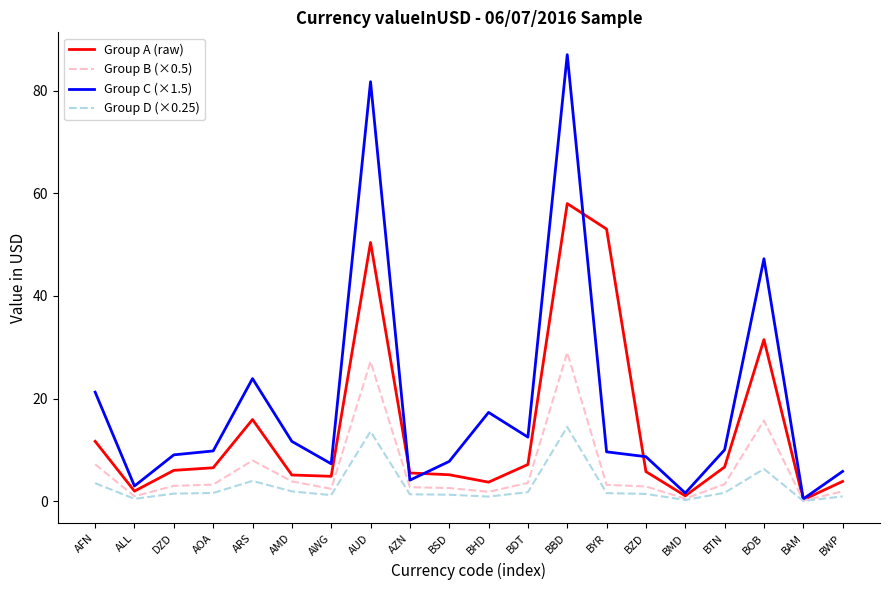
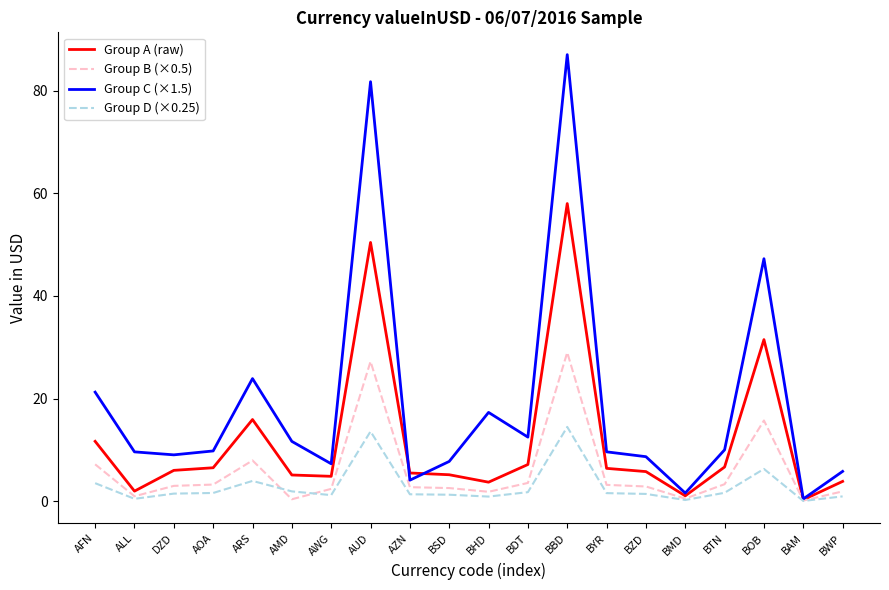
  {
    "Group A (raw)": {
      "AFN": 12,
      "ALL": 2,
      "DZD": 6,
      "AOA": 7,
      "ARS": 16,
      "AMD": 5,
      "AWG": 5,
      "AUD": 50,
      "AZN": 6,
      "BSD": 5,
      "BHD": 4,
      "BDT": 7,
      "BBD": 58,
-     "BYR": 53,
+     "BYR": 6,
      "BZD": 6,
      "BMD": 1,
      "BTN": 7,
      "BOB": 31,
      "BWP": 4
    },
    "Group B (×0.5)": {
      "AFN": 7,
      "DZD": 3,
      "AOA": 3,
      "ARS": 8,
-     "AMD": 4,
+     "AMD": 0,
      "AWG": 2,
      "AUD": 27,
      "AZN": 3,
      "BSD": 3,
      "BHD": 2,
      "BDT": 4,
      "BBD": 29,
      "BYR": 3,
      "BZD": 3,
      "BTN": 3,
      "BOB": 16,
      "BWP": 2
    },
    "Group C (×1.5)": {
      "AFN": 21,
-     "ALL": 3,
+     "ALL": 10,
      "DZD": 9,
      "AOA": 10,
      "ARS": 24,
      "AMD": 12,
      "AWG": 7,
      "AUD": 82,
      "AZN": 4,
      "BSD": 8,
      "BHD": 17,
      "BDT": 13,
      "BBD": 87,
      "BYR": 10,
      "BZD": 9,
      "BMD": 2,
      "BTN": 10,
      "BOB": 47,
      "BWP": 6
    },
    "Group D (×0.25)": {
      "AFN": 4,
      "DZD": 2,
      "AOA": 2,
      "ARS": 4,
      "AMD": 2,
      "AWG": 1,
      "AUD": 14,
      "AZN": 1,
      "BSD": 1,
      "BHD": 1,
      "BDT": 2,
      "BBD": 14,
      "BYR": 2,
      "BZD": 1,
      "BTN": 2,
      "BOB": 6,
      "BWP": 1
    }
  }
